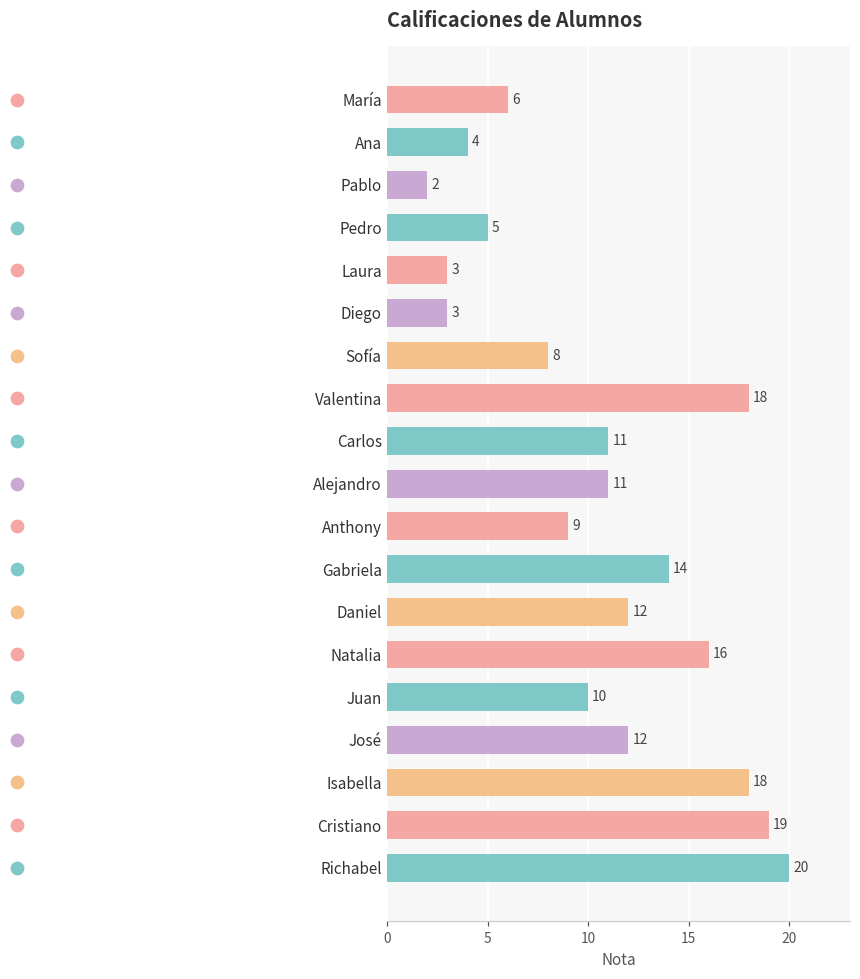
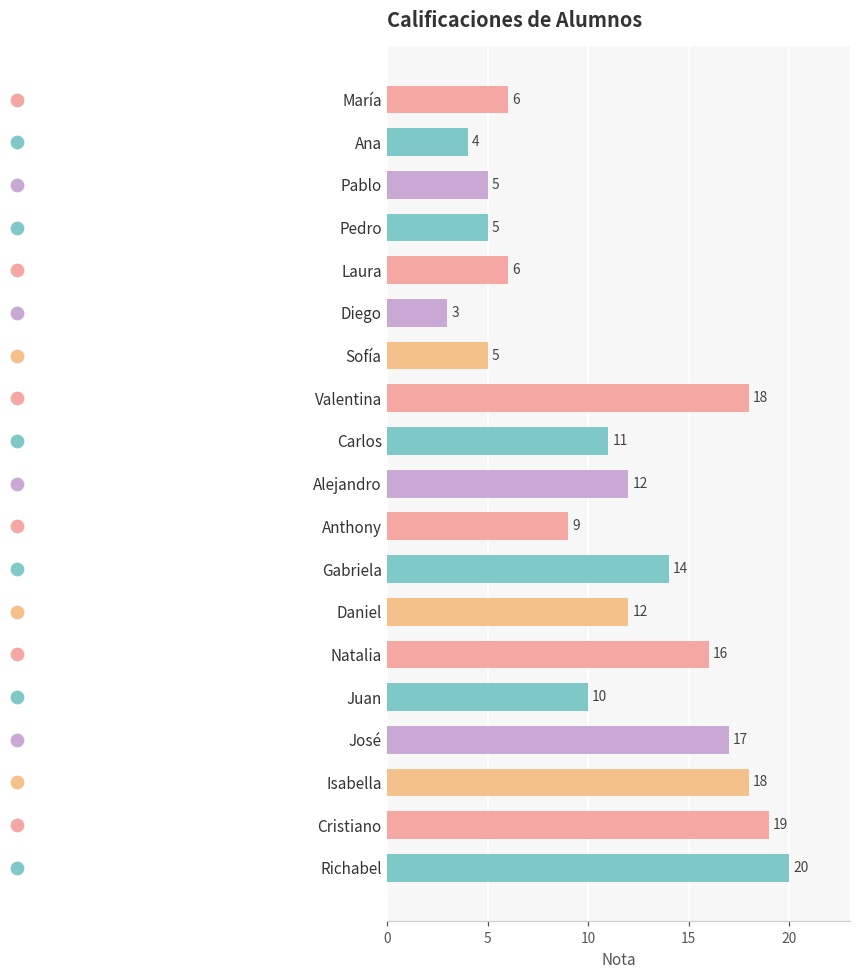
  {
    "María": 6,
    "Ana": 4,
-   "Pablo": 2,
+   "Pablo": 5,
    "Pedro": 5,
-   "Laura": 3,
+   "Laura": 6,
    "Diego": 3,
-   "Sofía": 8,
+   "Sofía": 5,
    "Valentina": 18,
    "Carlos": 11,
-   "Alejandro": 11,
+   "Alejandro": 12,
    "Anthony": 9,
    "Gabriela": 14,
    "Daniel": 12,
    "Natalia": 16,
    "Juan": 10,
-   "José": 12,
+   "José": 17,
    "Isabella": 18,
    "Cristiano": 19,
    "Richabel": 20
  }
